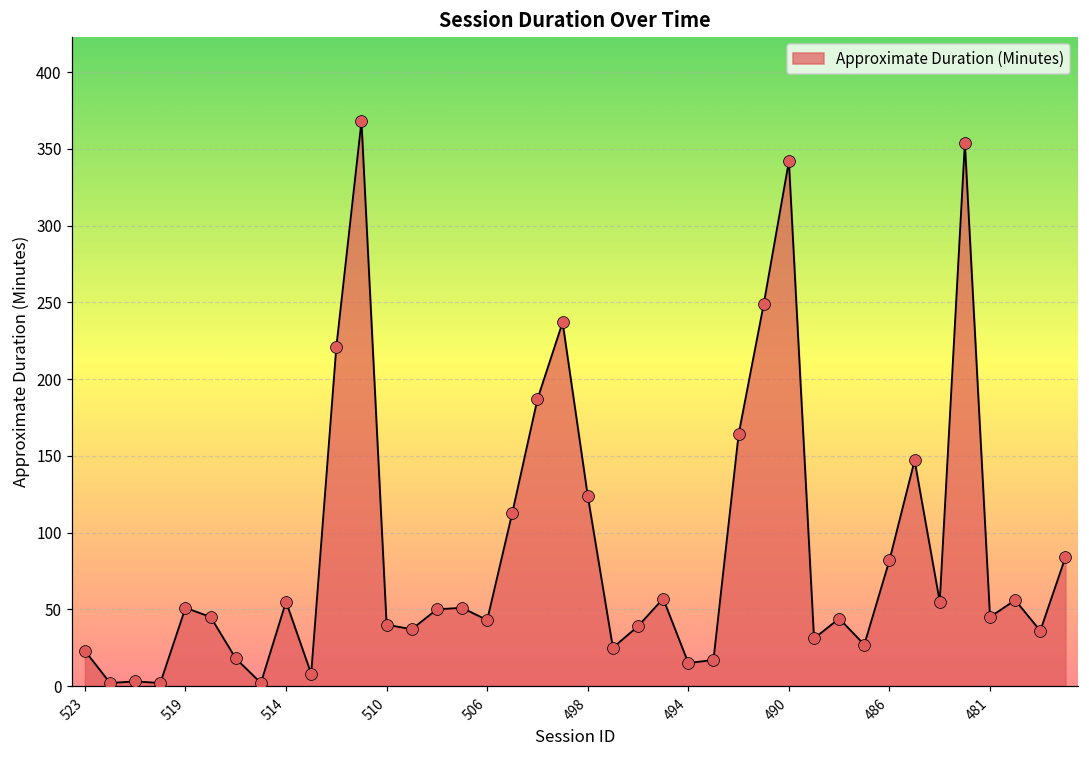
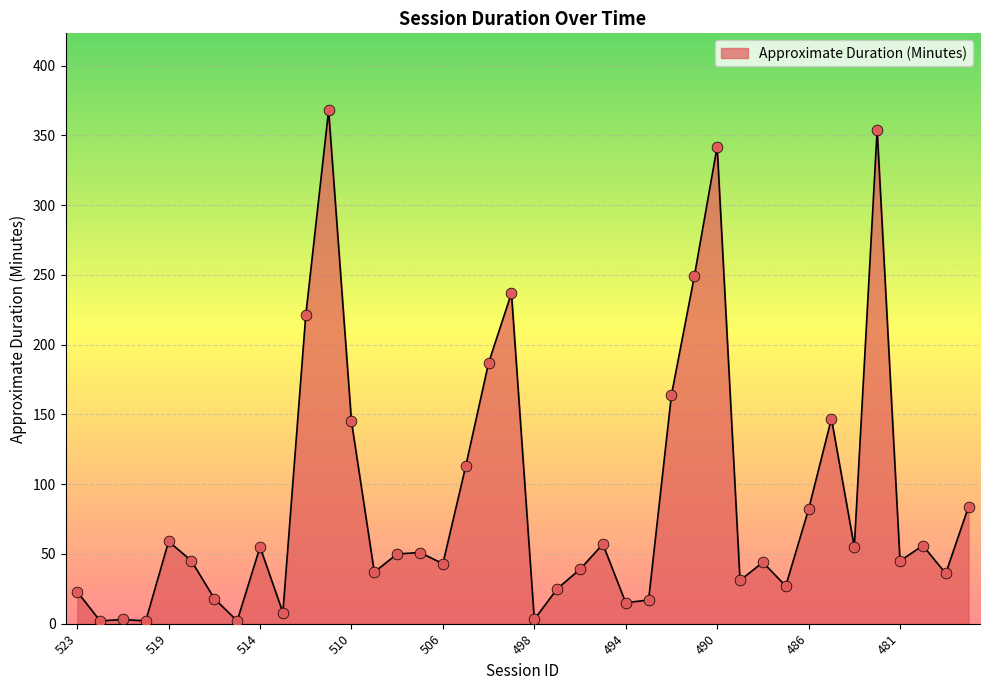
  {
    "523": 23,
-   "519": 51,
+   "519": 59,
    "514": 55,
-   "510": 40,
+   "510": 145,
    "506": 43,
-   "498": 124,
+   "498": 3,
    "494": 15,
    "490": 342,
    "486": 82,
    "481": 45
  }
